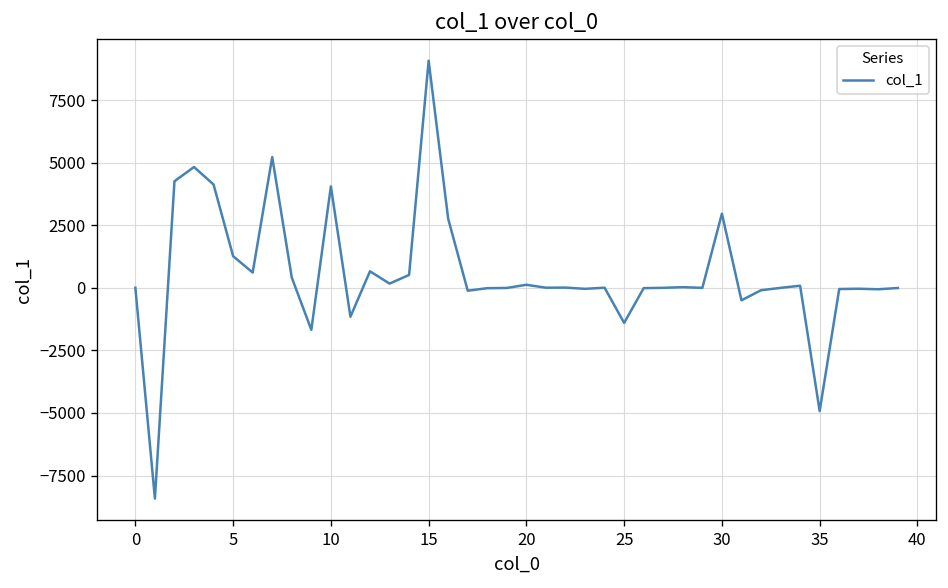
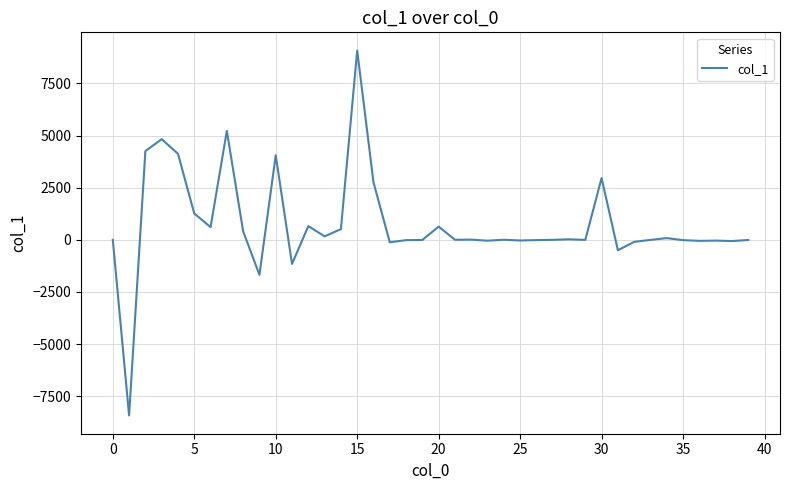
  {
    "0": 0,
    "5": 1300,
    "10": 4100,
    "15": 9100,
-   "20": 100,
-   "25": -1400,
+   "20": 600,
+   "25": 0,
    "30": 3000,
-   "35": -4900
+   "35": 0
  }
